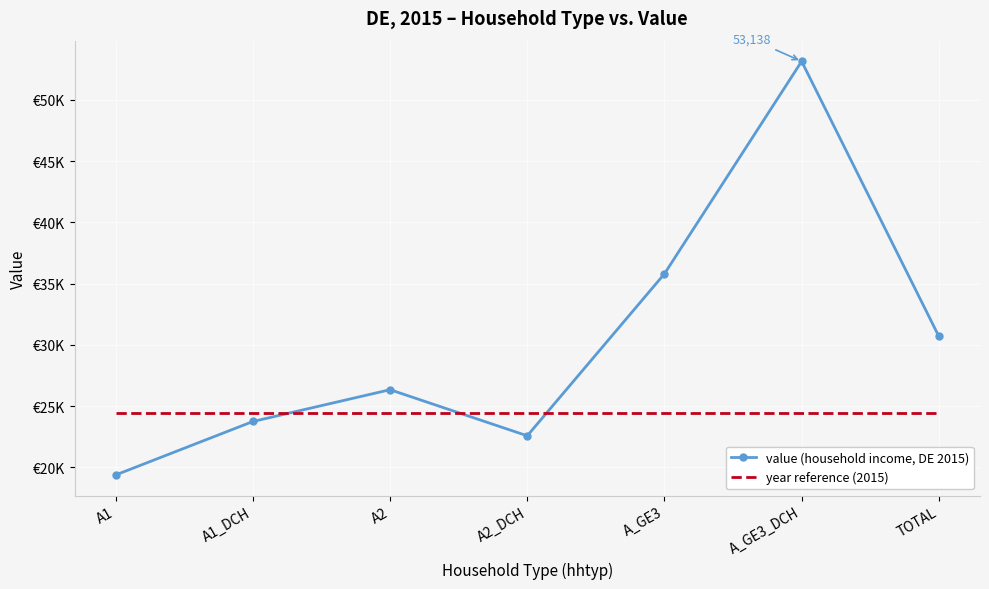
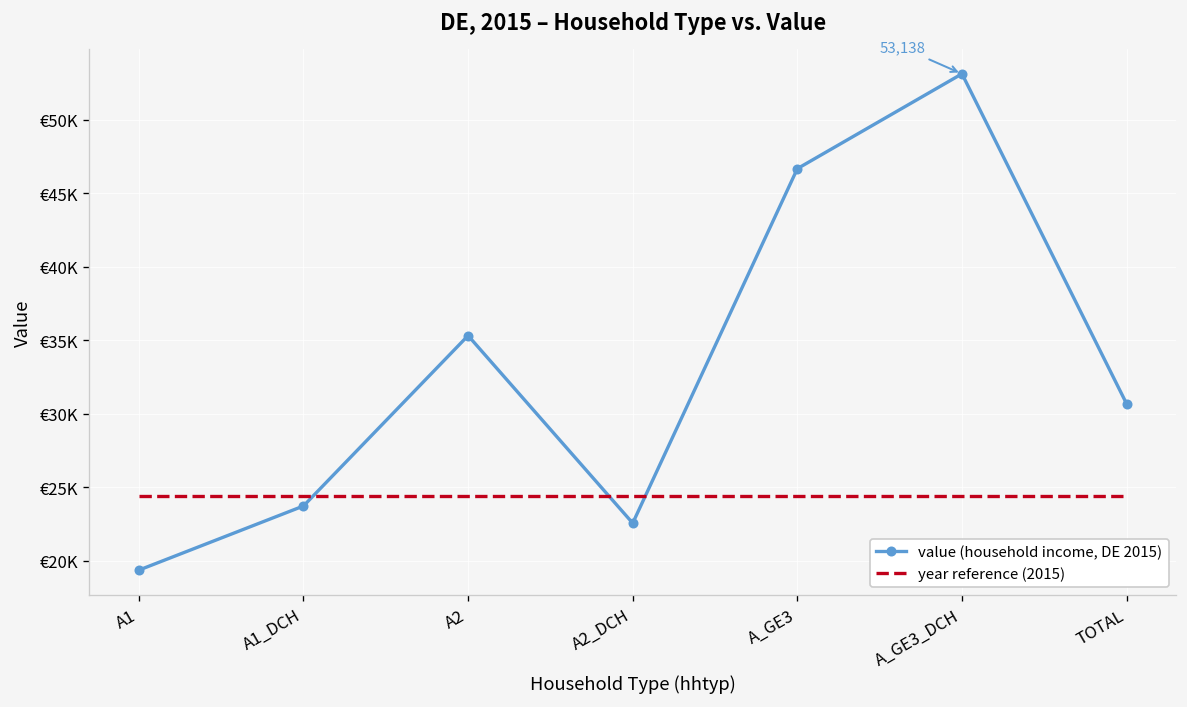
  {
    "value (household income, DE 2015)": {
      "A1": "€19400",
      "A1_DCH": "€23700",
-     "A2": "€26300",
+     "A2": "€35300",
      "A2_DCH": "€22600",
-     "A_GE3": "€35800",
+     "A_GE3": "€46700",
      "TOTAL": "€30700"
    },
    "year reference (2015)": {
      "A1": "€24400",
      "A1_DCH": "€24400",
      "A2": "€24400",
      "A2_DCH": "€24400",
      "A_GE3": "€24400",
      "A_GE3_DCH": "€24400",
      "TOTAL": "€24400"
    }
  }
